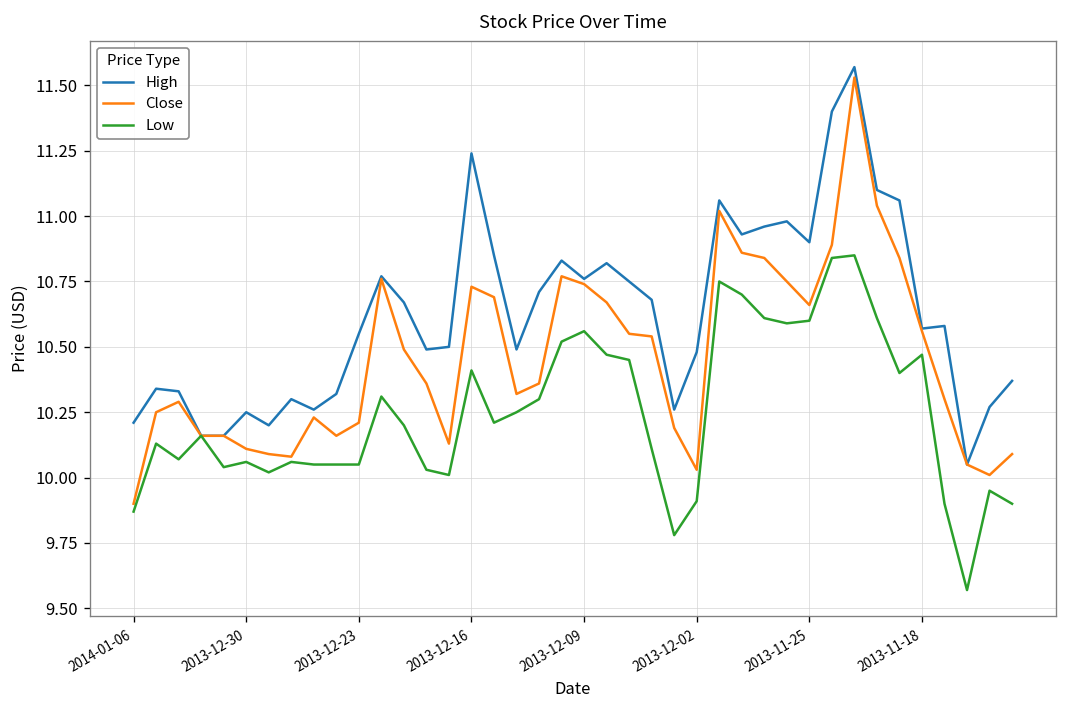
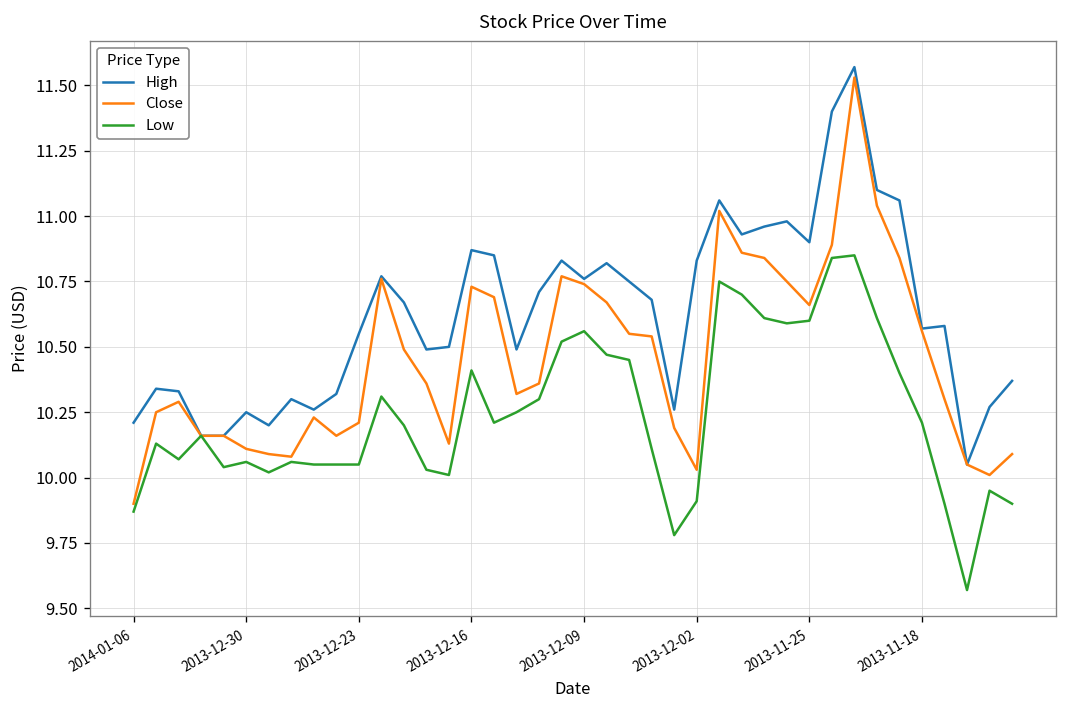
  {
    "High": {
      "2014-01-06": 10.21,
      "2013-12-30": 10.25,
      "2013-12-23": 10.55,
-     "2013-12-16": 11.24,
+     "2013-12-16": 10.87,
      "2013-12-09": 10.76,
-     "2013-12-02": 10.48,
+     "2013-12-02": 10.83,
      "2013-11-25": 10.90
    },
    "Close": {
      "2014-01-06": 9.90,
      "2013-12-30": 10.11,
      "2013-12-23": 10.21,
      "2013-12-16": 10.73,
      "2013-12-09": 10.74,
      "2013-12-02": 10.03,
      "2013-11-25": 10.66
    },
    "Low": {
      "2014-01-06": 9.87,
      "2013-12-30": 10.06,
      "2013-12-23": 10.05,
      "2013-12-16": 10.41,
      "2013-12-09": 10.56,
      "2013-12-02": 9.91,
      "2013-11-25": 10.60,
-     "2013-11-18": 10.47
+     "2013-11-18": 10.21
    }
  }
